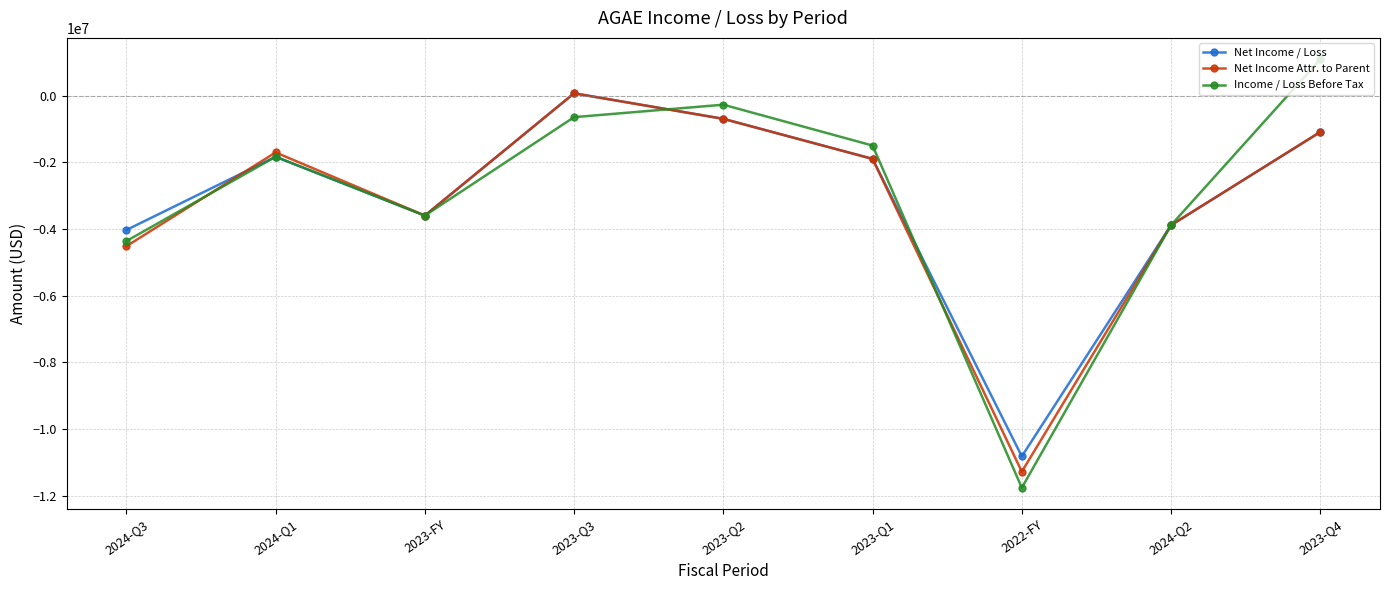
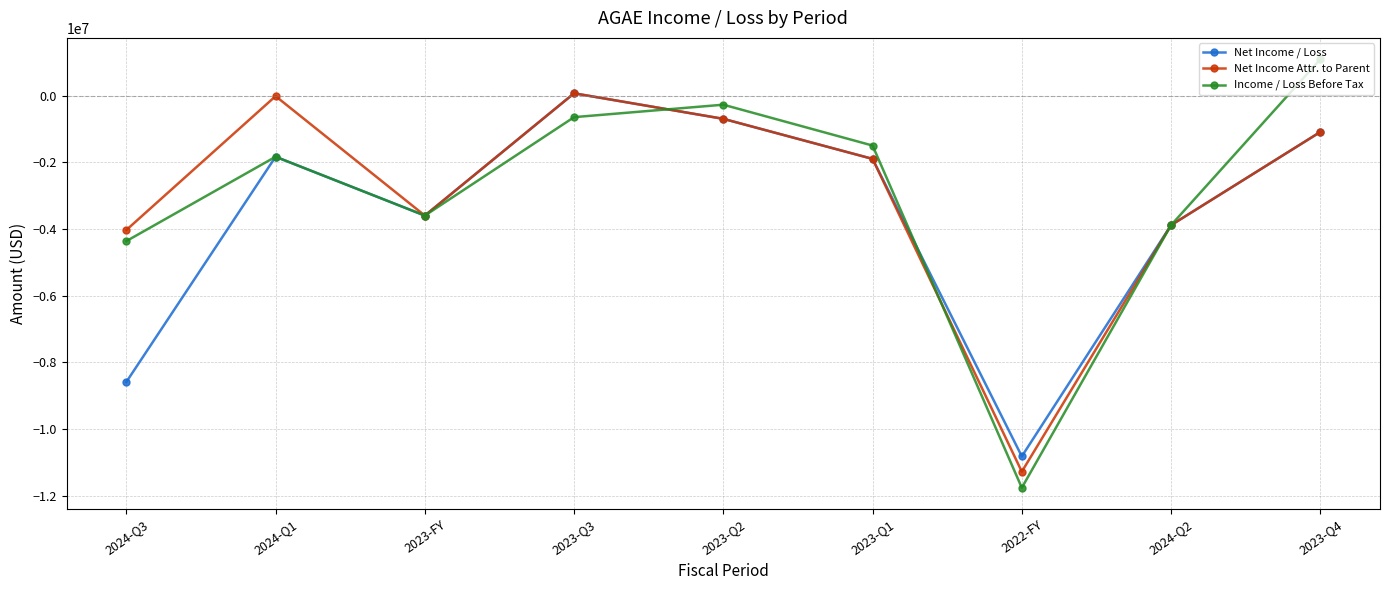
  {
    "Net Income / Loss": {
-     "2024-Q3": -4000000,
+     "2024-Q3": -8600000,
      "2022-FY": -10800000
    },
    "Net Income Attr. to Parent": {
-     "2024-Q3": -4500000,
-     "2024-Q1": -1700000,
+     "2024-Q3": -4000000,
+     "2024-Q1": 0,
      "2022-FY": -11300000
    },
    "Income / Loss Before Tax": {
      "2024-Q3": -4400000,
      "2023-Q3": -600000,
      "2023-Q2": -300000,
      "2023-Q1": -1500000,
      "2022-FY": -11800000
    }
  }
